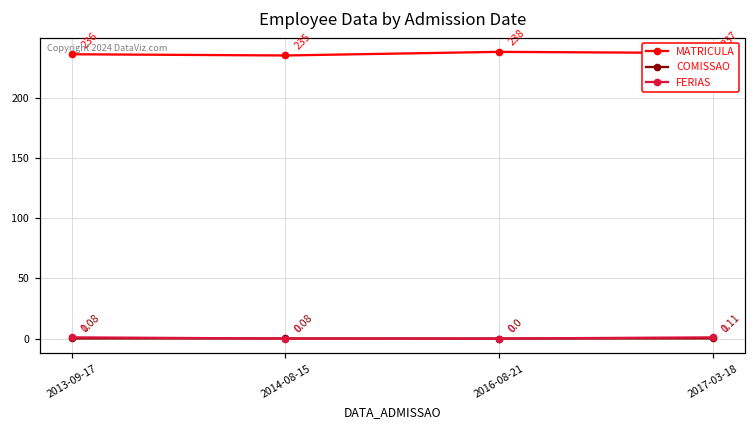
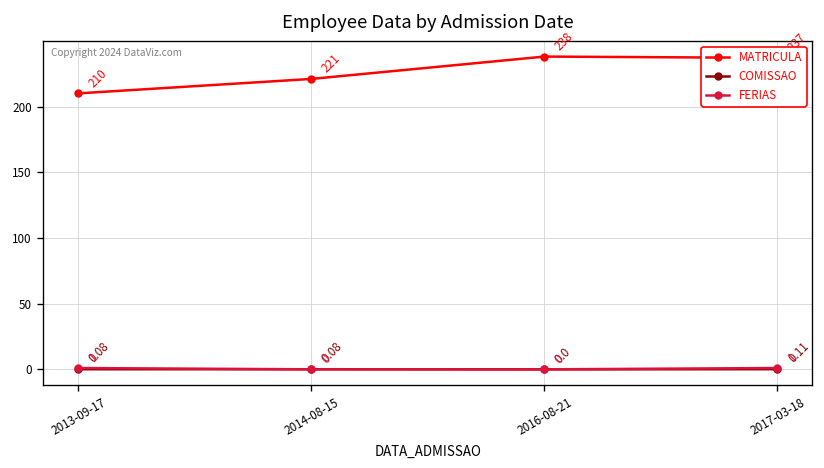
  {
    "MATRICULA": {
-     "2013-09-17": 236,
-     "2014-08-15": 235,
+     "2013-09-17": 210,
+     "2014-08-15": 221,
      "2016-08-21": 238
    }
  }
